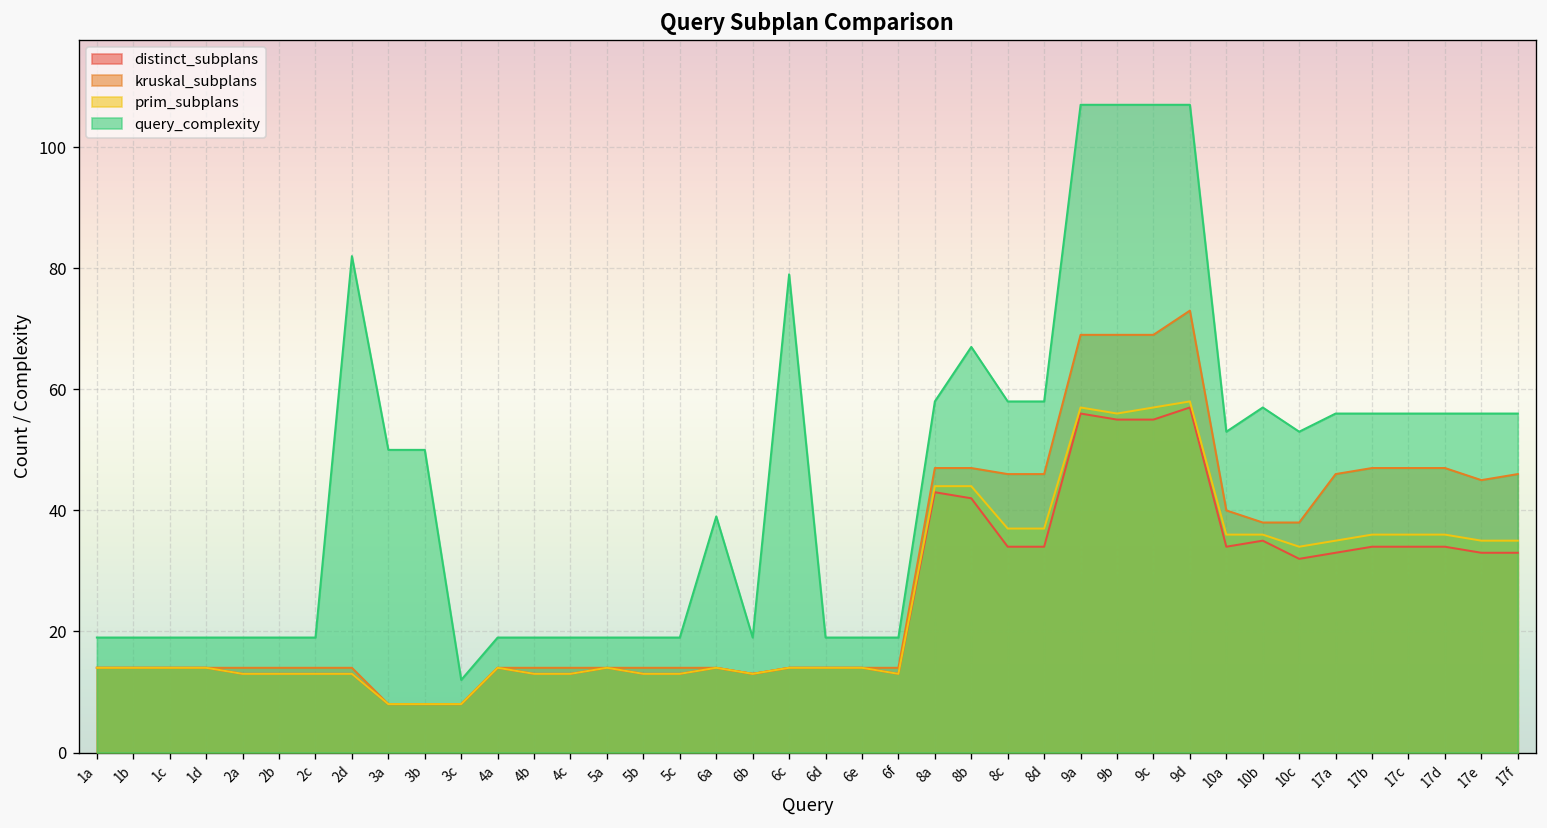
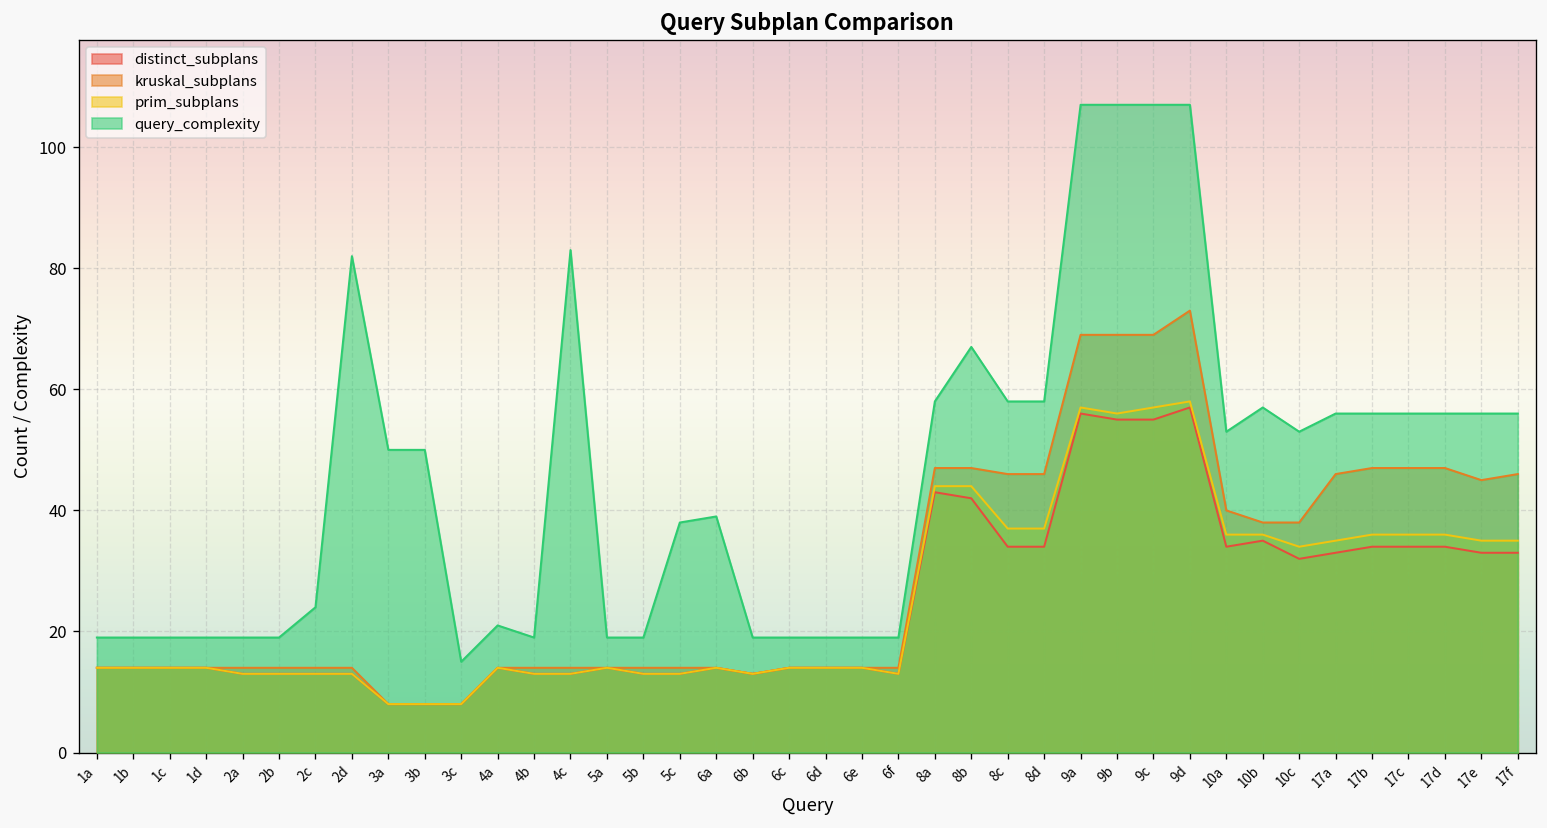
  {
    "query_complexity": {
      "1a": 19,
      "1b": 19,
      "1c": 19,
      "1d": 19,
      "2a": 19,
      "2b": 19,
-     "2c": 19,
+     "2c": 24,
      "2d": 82,
      "3a": 50,
      "3b": 50,
-     "3c": 12,
-     "4a": 19,
+     "3c": 15,
+     "4a": 21,
      "4b": 19,
-     "4c": 19,
+     "4c": 83,
      "5a": 19,
      "5b": 19,
-     "5c": 19,
+     "5c": 38,
      "6a": 39,
      "6b": 19,
-     "6c": 79,
+     "6c": 19,
      "6d": 19,
      "6e": 19,
      "6f": 19,
      "8a": 58,
      "8b": 67,
      "8c": 58,
      "8d": 58,
      "9a": 107,
      "9b": 107,
      "9c": 107,
      "9d": 107,
      "10a": 53,
      "10b": 57,
      "10c": 53,
      "17a": 56,
      "17b": 56,
      "17c": 56,
      "17d": 56,
      "17e": 56,
      "17f": 56
    }
  }
